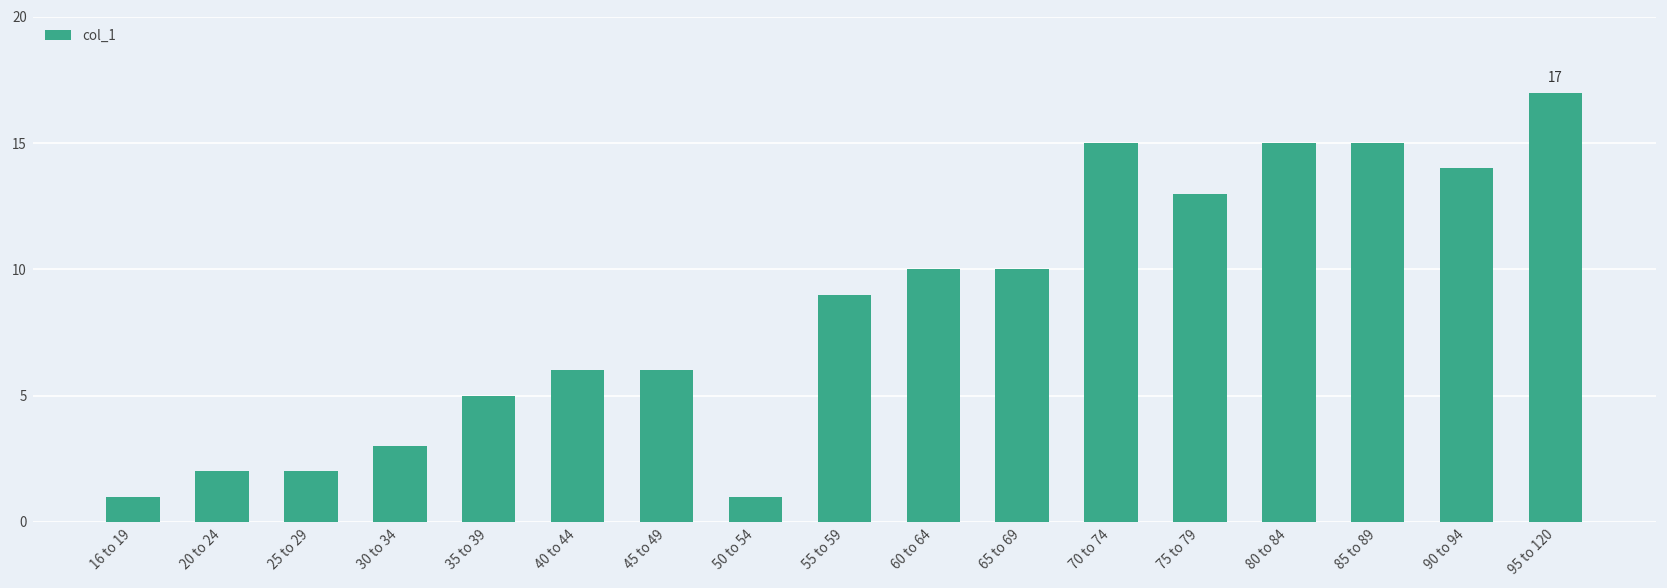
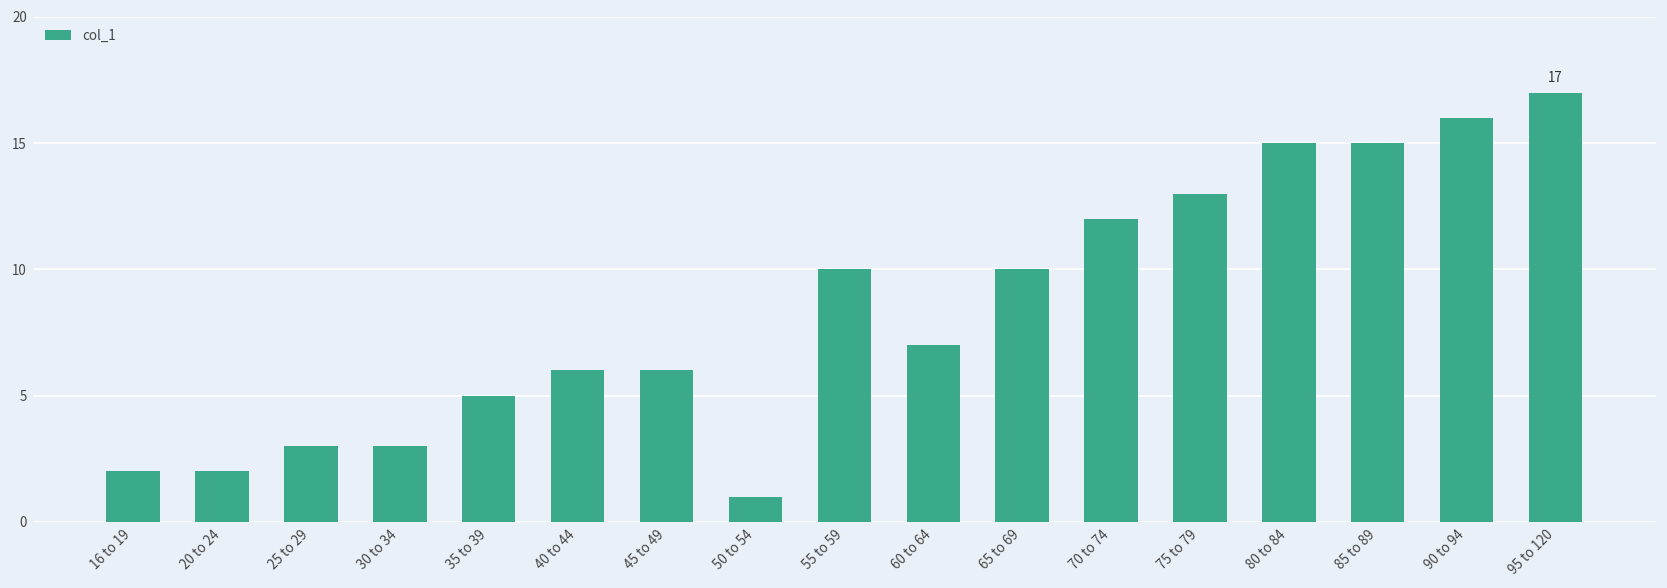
  {
-   "16 to 19": 1,
+   "16 to 19": 2,
    "20 to 24": 2,
-   "25 to 29": 2,
+   "25 to 29": 3,
    "30 to 34": 3,
    "35 to 39": 5,
    "40 to 44": 6,
    "45 to 49": 6,
    "50 to 54": 1,
-   "55 to 59": 9,
-   "60 to 64": 10,
+   "55 to 59": 10,
+   "60 to 64": 7,
    "65 to 69": 10,
-   "70 to 74": 15,
+   "70 to 74": 12,
    "75 to 79": 13,
    "80 to 84": 15,
    "85 to 89": 15,
-   "90 to 94": 14
+   "90 to 94": 16
  }
